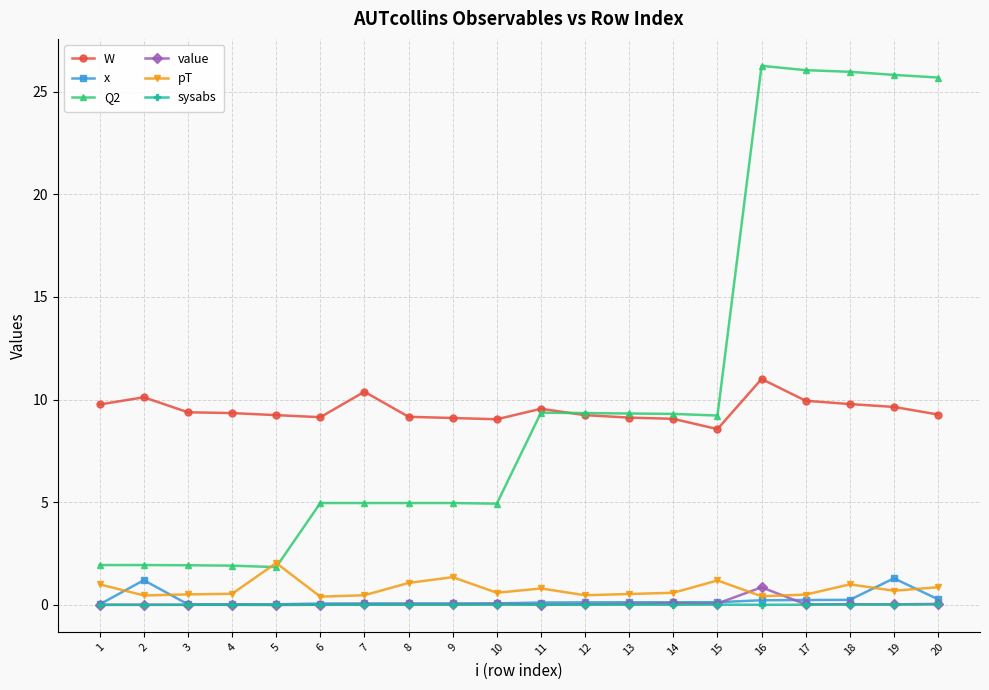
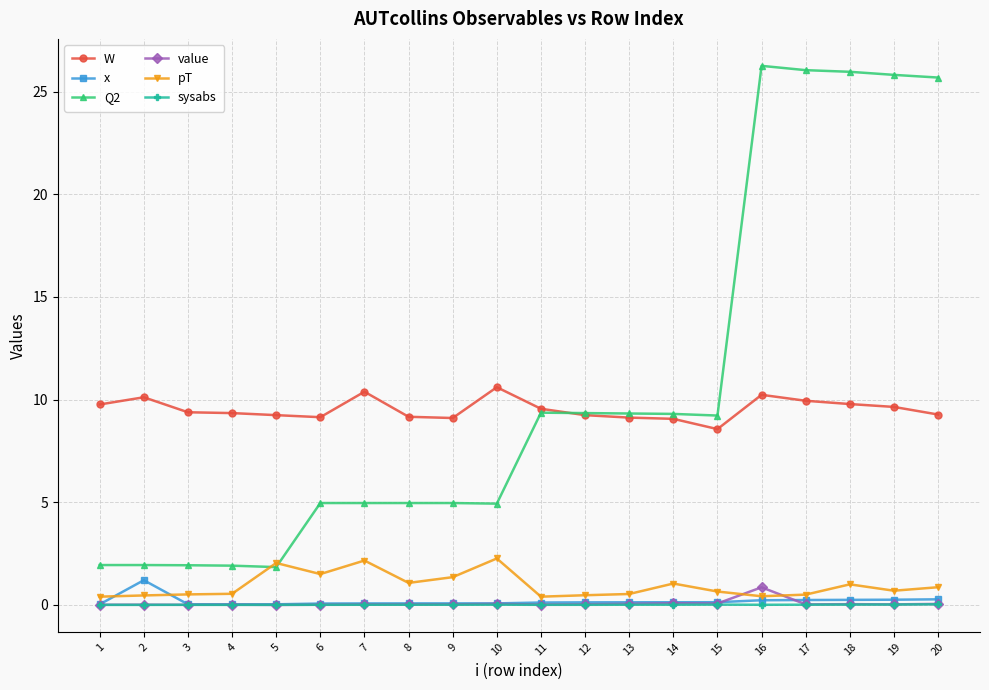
  {
    "W": {
      "1": 9.8,
      "2": 10.1,
      "3": 9.4,
      "4": 9.3,
      "5": 9.2,
      "6": 9.1,
      "7": 10.4,
      "8": 9.2,
      "9": 9.1,
-     "10": 9.0,
+     "10": 10.6,
      "11": 9.6,
      "13": 9.1,
      "14": 9.1,
      "15": 8.6,
-     "16": 11.0,
+     "16": 10.2,
      "17": 9.9,
      "18": 9.8,
      "19": 9.6,
      "20": 9.3
    },
    "x": {
      "2": 1.2,
      "16": 0.2,
      "17": 0.2,
      "18": 0.2,
-     "19": 1.3,
+     "19": 0.3,
      "20": 0.3
    },
    "value": {
      "16": 0.9
    },
    "pT": {
-     "1": 1.0,
+     "1": 0.4,
      "2": 0.5,
      "3": 0.5,
      "4": 0.5,
      "5": 2.0,
-     "6": 0.4,
-     "7": 0.5,
+     "6": 1.5,
+     "7": 2.2,
      "8": 1.1,
      "9": 1.4,
-     "10": 0.6,
-     "11": 0.8,
+     "10": 2.3,
+     "11": 0.4,
      "12": 0.5,
      "13": 0.5,
-     "14": 0.6,
-     "15": 1.2,
+     "14": 1.0,
+     "15": 0.7,
      "16": 0.4,
      "17": 0.5,
      "18": 1.0,
      "19": 0.7,
      "20": 0.9
    }
  }
